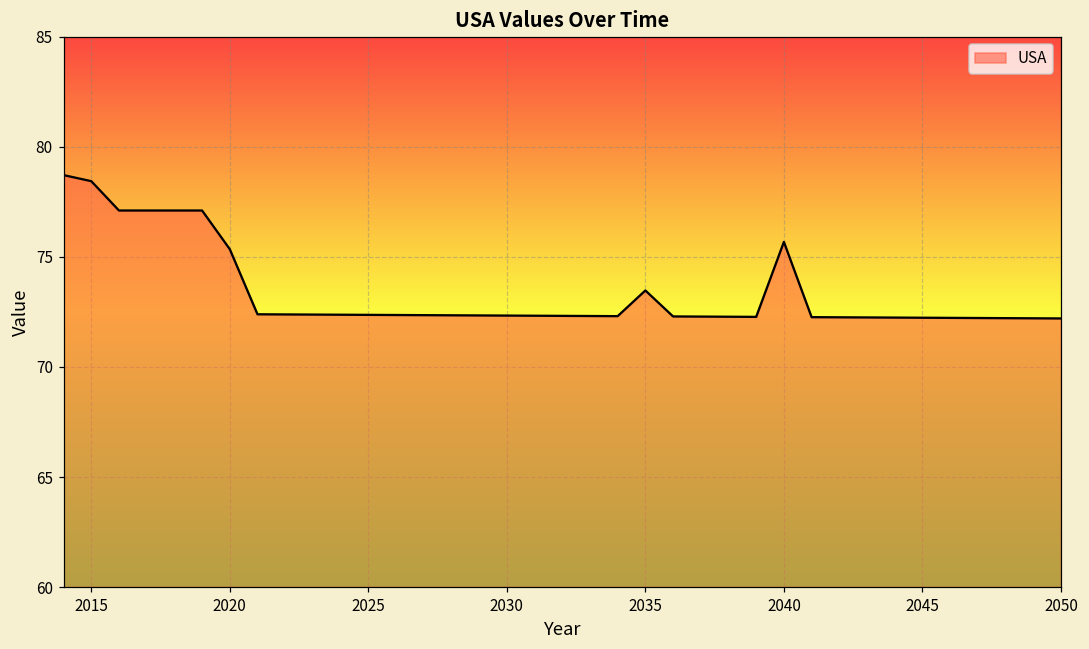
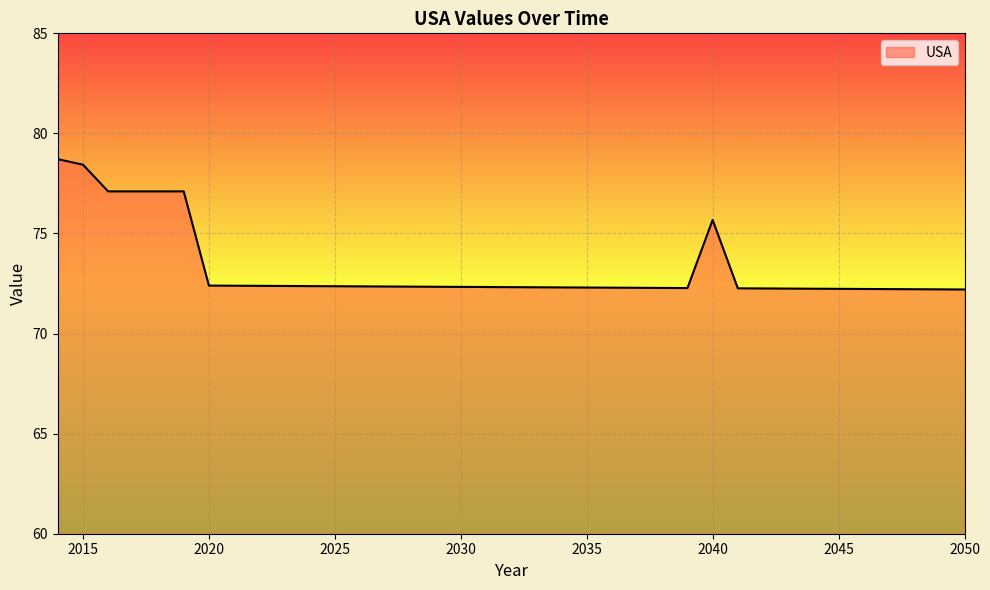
  {
    "2015": 78.4,
-   "2020": 75.3,
+   "2020": 72.4,
    "2025": 72.4,
    "2030": 72.3,
-   "2035": 73.5,
+   "2035": 72.3,
    "2040": 75.7,
    "2045": 72.2,
    "2050": 72.2
  }
